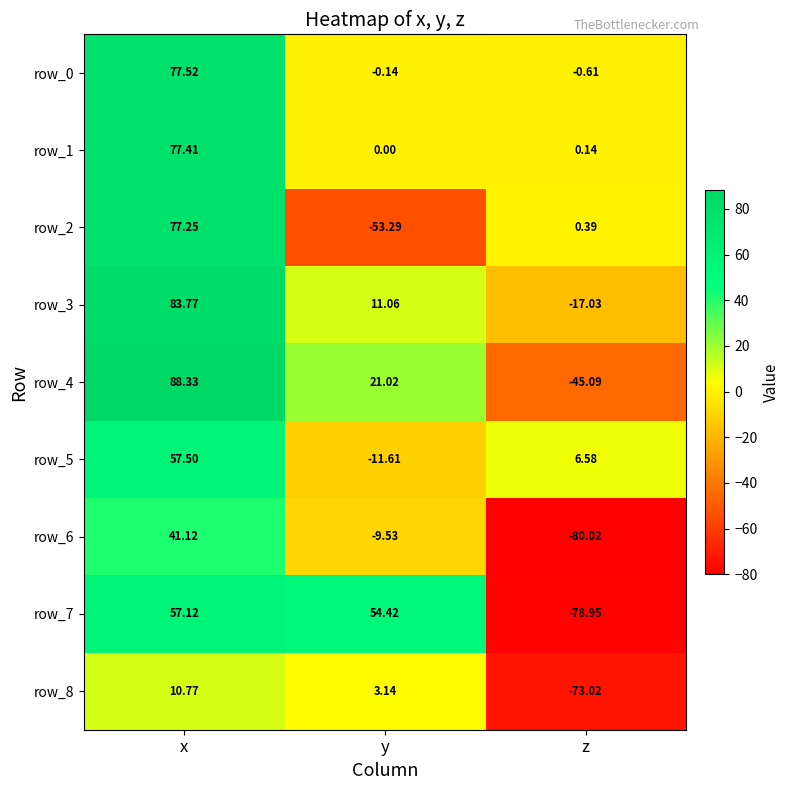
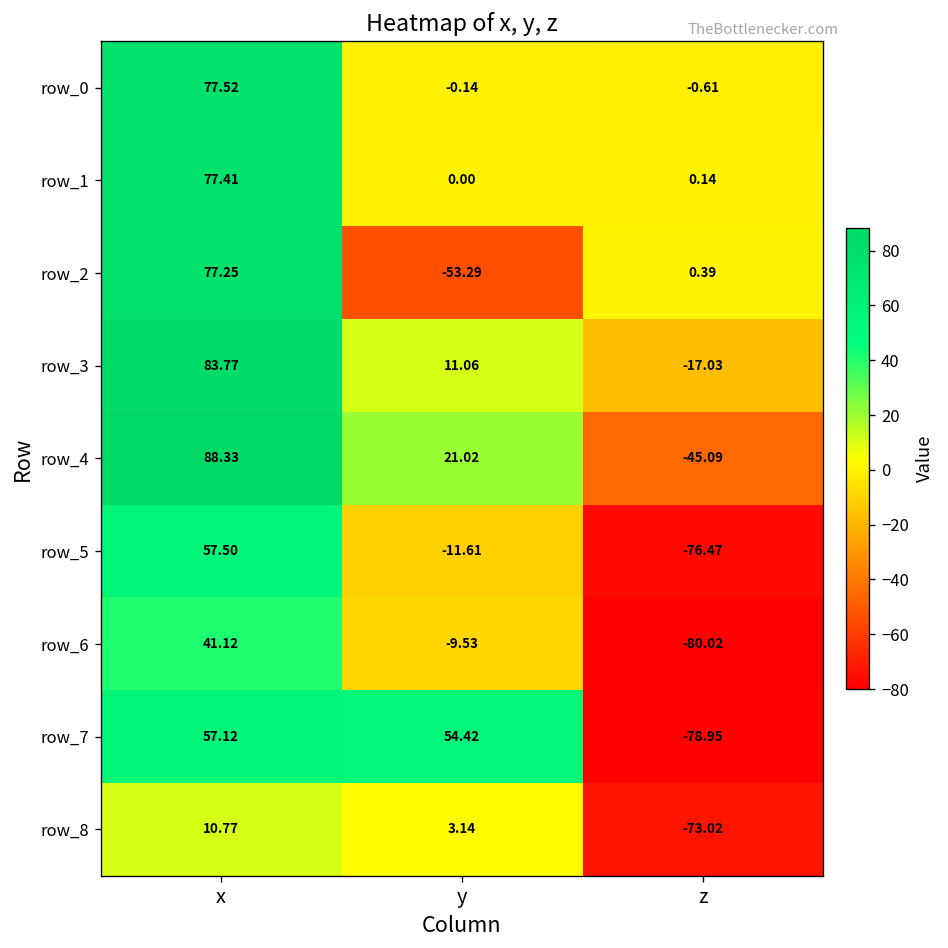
  {
    "row_0": {
      "x": 77.52,
      "y": -0.14,
      "z": -0.61
    },
    "row_1": {
      "x": 77.41,
      "y": 0.00,
      "z": 0.14
    },
    "row_2": {
      "x": 77.25,
      "y": -53.29,
      "z": 0.39
    },
    "row_3": {
      "x": 83.77,
      "y": 11.06,
      "z": -17.03
    },
    "row_4": {
      "x": 88.33,
      "y": 21.02,
      "z": -45.09
    },
    "row_5": {
      "x": 57.50,
      "y": -11.61,
-     "z": 6.58
+     "z": -76.47
    },
    "row_6": {
      "x": 41.12,
      "y": -9.53,
      "z": -80.02
    },
    "row_7": {
      "x": 57.12,
      "y": 54.42,
      "z": -78.95
    },
    "row_8": {
      "x": 10.77,
      "y": 3.14,
      "z": -73.02
    }
  }
